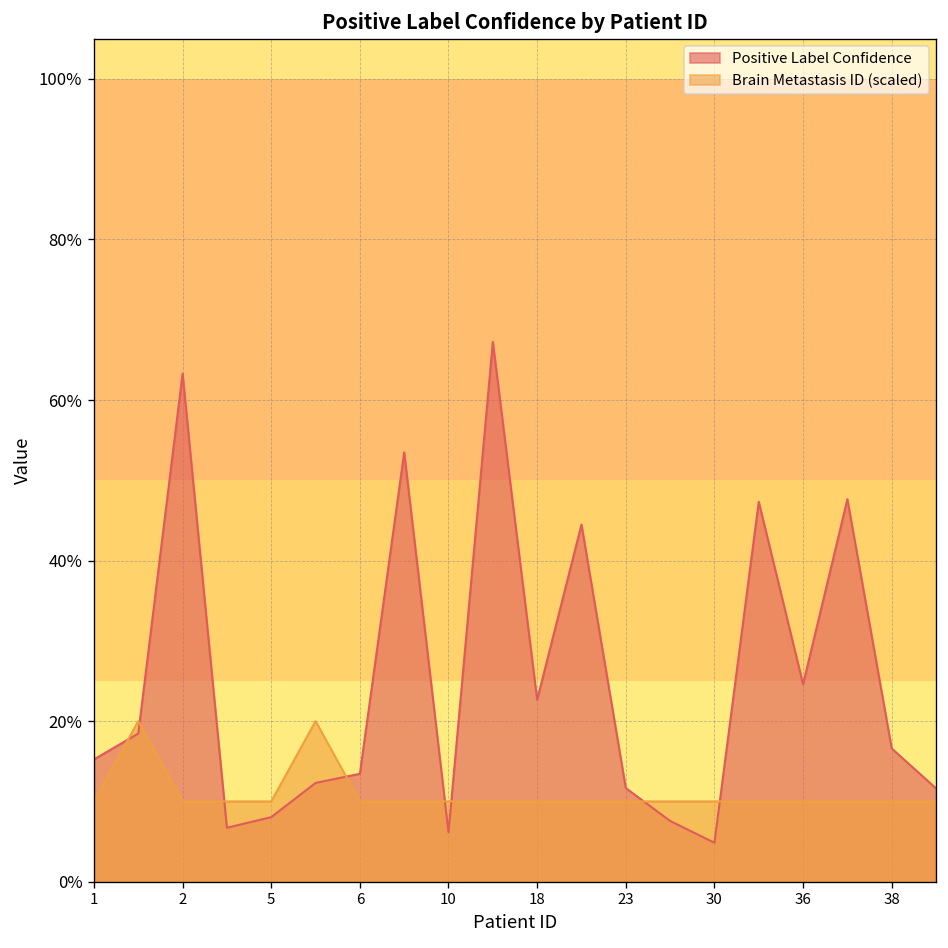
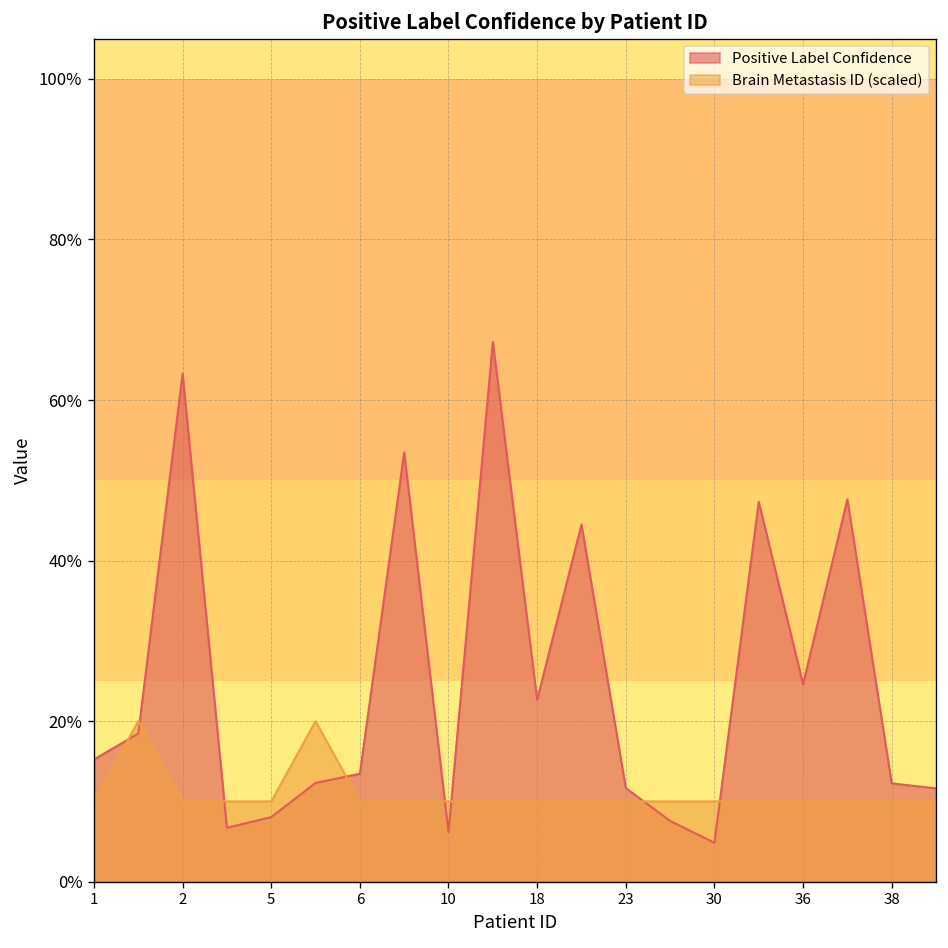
  {
    "Positive Label Confidence": {
      "2": "63%",
      "6": "13%",
      "10": "6%",
      "18": "23%",
      "23": "12%",
      "30": "5%",
      "36": "25%",
-     "38": "17%"
+     "38": "12%"
    },
    "Brain Metastasis ID (scaled)": {
      "2": "10%",
      "6": "10%",
      "10": "10%",
      "18": "10%",
      "23": "10%",
      "30": "10%",
      "36": "10%",
      "38": "10%"
    }
  }
